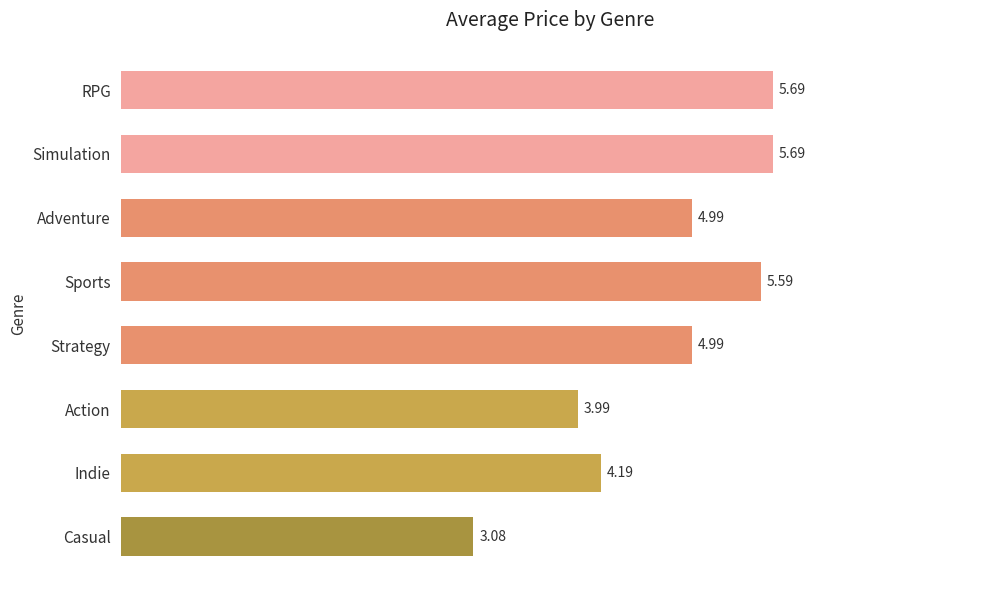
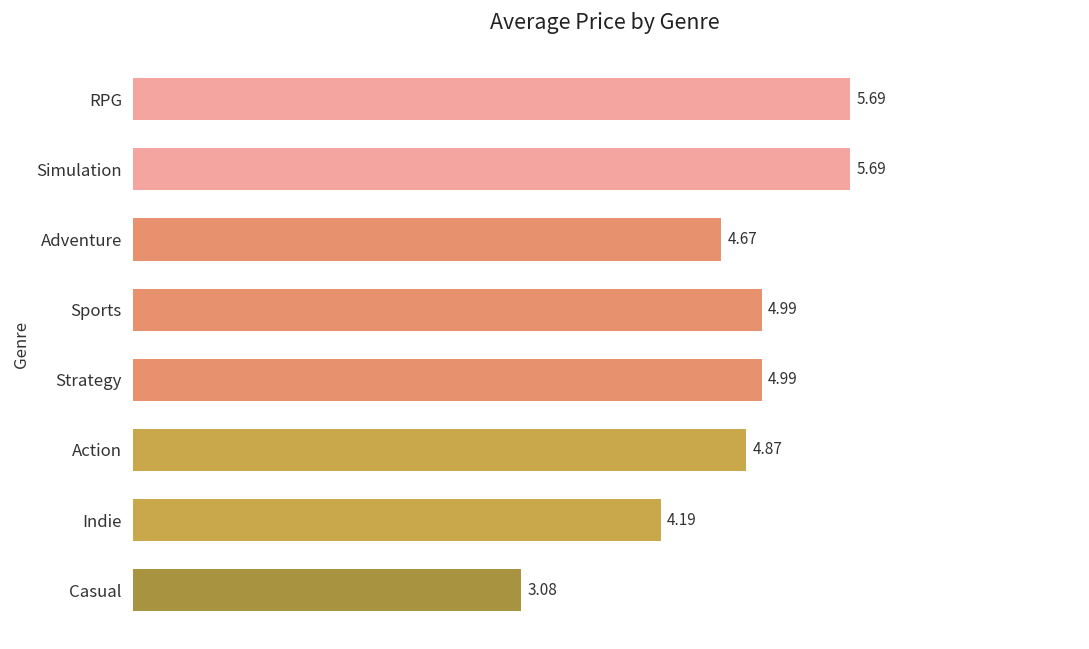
  {
    "RPG": 5.69,
    "Simulation": 5.69,
-   "Adventure": 4.99,
-   "Sports": 5.59,
+   "Adventure": 4.67,
+   "Sports": 4.99,
    "Strategy": 4.99,
-   "Action": 3.99,
+   "Action": 4.87,
    "Indie": 4.19,
    "Casual": 3.08
  }
